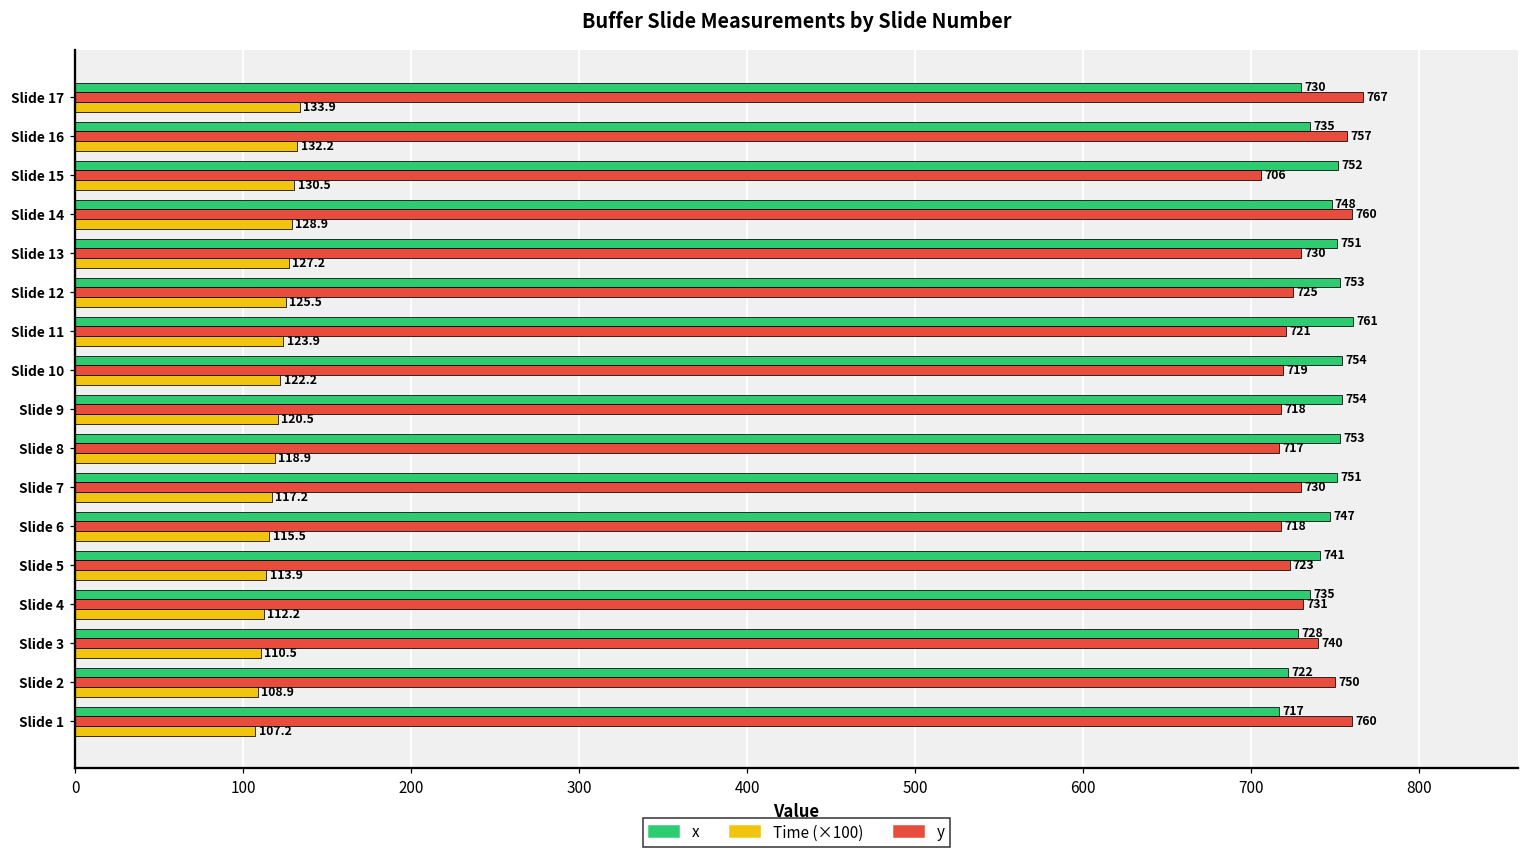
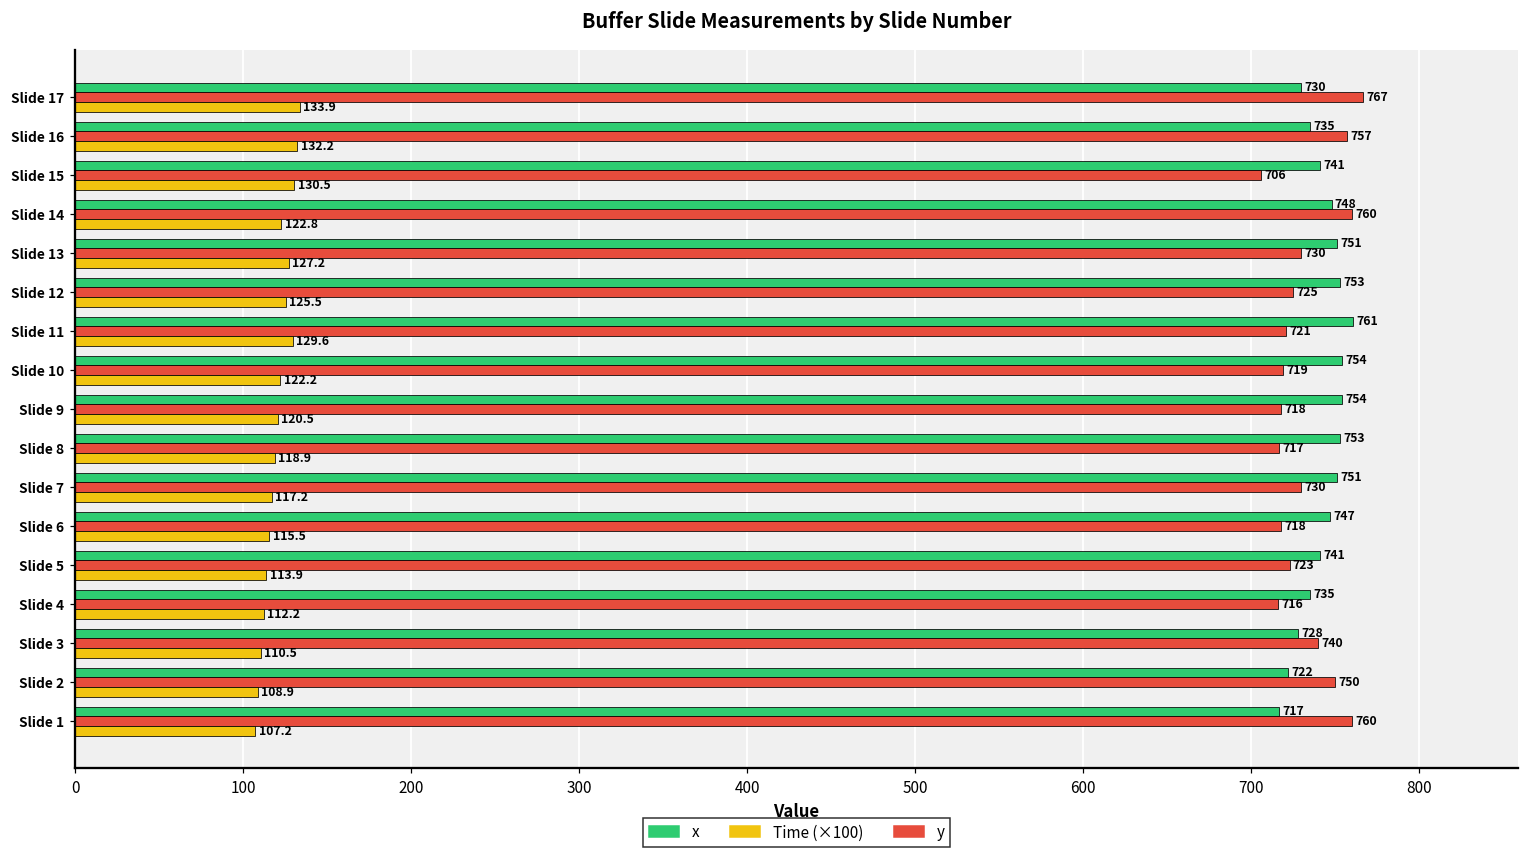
  {
    "x": {
      "Slide 17": 730,
      "Slide 16": 735,
-     "Slide 15": 752,
+     "Slide 15": 741,
      "Slide 14": 748,
      "Slide 13": 751,
      "Slide 12": 753,
      "Slide 11": 761,
      "Slide 10": 754,
      "Slide 9": 754,
      "Slide 8": 753,
      "Slide 7": 751,
      "Slide 6": 747,
      "Slide 5": 741,
      "Slide 4": 735,
      "Slide 3": 728,
      "Slide 2": 722,
      "Slide 1": 717
    },
    "y": {
      "Slide 17": 767,
      "Slide 16": 757,
      "Slide 15": 706,
      "Slide 14": 760,
      "Slide 13": 730,
      "Slide 12": 725,
      "Slide 11": 721,
      "Slide 10": 719,
      "Slide 9": 718,
      "Slide 8": 717,
      "Slide 7": 730,
      "Slide 6": 718,
      "Slide 5": 723,
-     "Slide 4": 731,
+     "Slide 4": 716,
      "Slide 3": 740,
      "Slide 2": 750,
      "Slide 1": 760
    },
    "Time (×100)": {
      "Slide 17": 133.9,
      "Slide 16": 132.2,
      "Slide 15": 130.5,
-     "Slide 14": 128.9,
+     "Slide 14": 122.8,
      "Slide 13": 127.2,
      "Slide 12": 125.5,
-     "Slide 11": 123.9,
+     "Slide 11": 129.6,
      "Slide 10": 122.2,
      "Slide 9": 120.5,
      "Slide 8": 118.9,
      "Slide 7": 117.2,
      "Slide 6": 115.5,
      "Slide 5": 113.9,
      "Slide 4": 112.2,
      "Slide 3": 110.5,
      "Slide 2": 108.9,
      "Slide 1": 107.2
    }
  }
